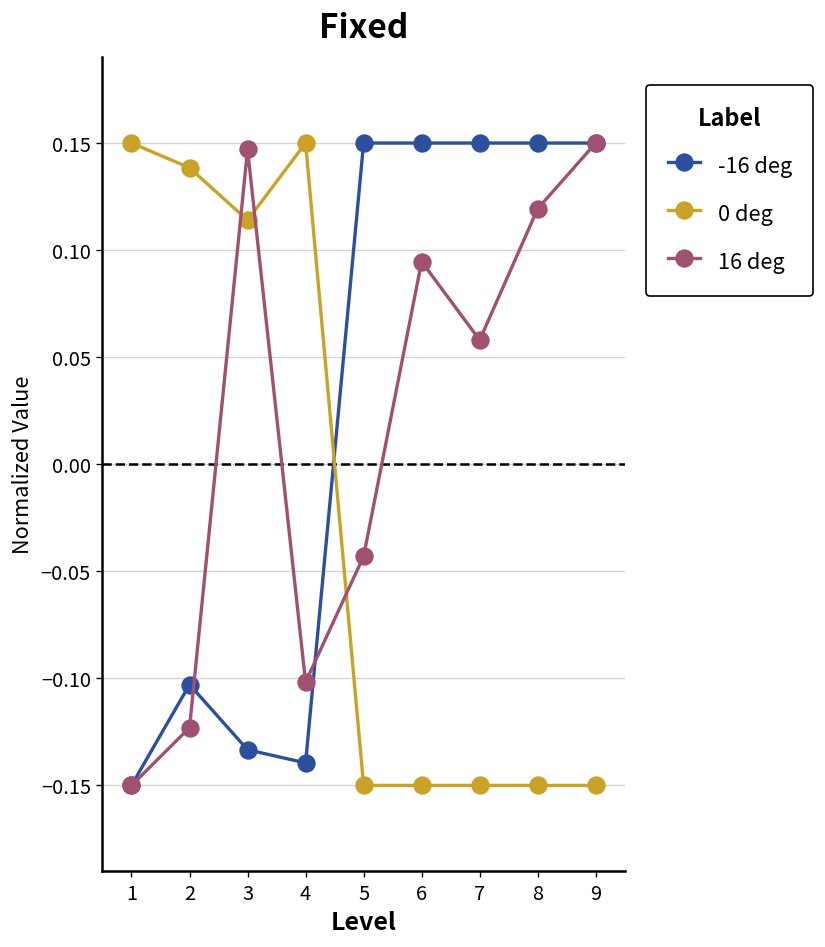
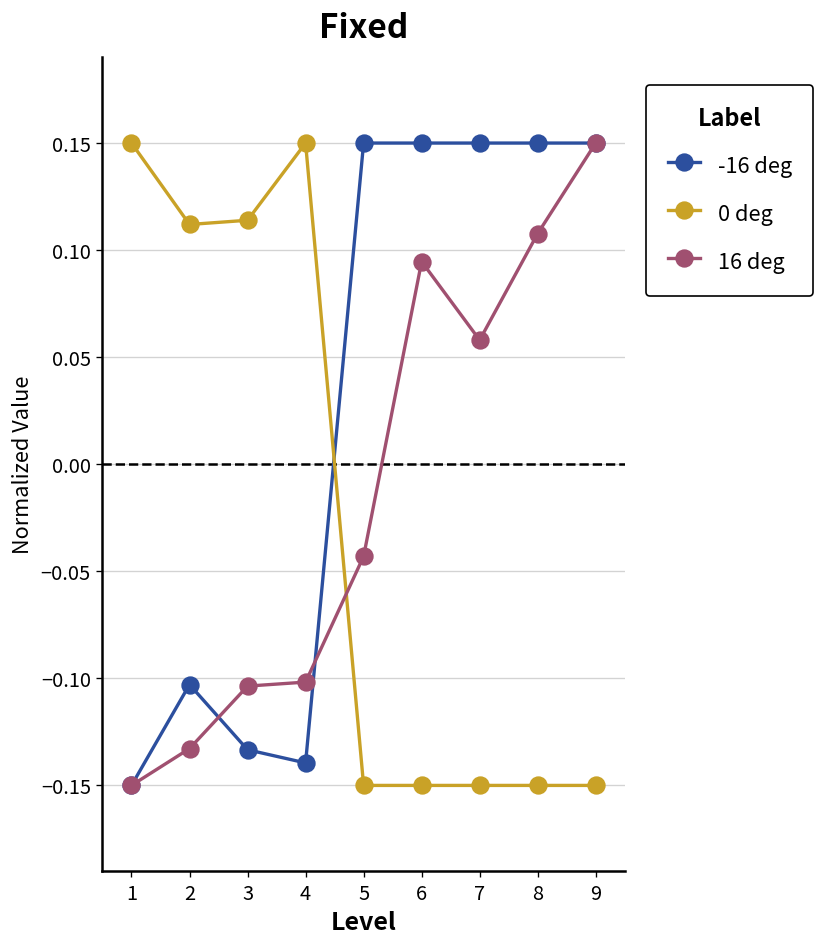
  {
    "-16 deg": {
      "2": -0.103,
      "3": -0.133,
      "4": -0.139,
      "5": 0.150,
      "6": 0.150,
      "7": 0.150,
      "8": 0.150
    },
    "0 deg": {
      "1": 0.150,
-     "2": 0.138,
+     "2": 0.112,
      "3": 0.114,
      "4": 0.150,
      "5": -0.150,
      "6": -0.150,
      "7": -0.150,
      "8": -0.150,
      "9": -0.150
    },
    "16 deg": {
-     "2": -0.123,
-     "3": 0.147,
+     "2": -0.133,
+     "3": -0.104,
      "4": -0.102,
      "5": -0.043,
      "6": 0.095,
      "7": 0.058,
-     "8": 0.119
+     "8": 0.108
    }
  }
